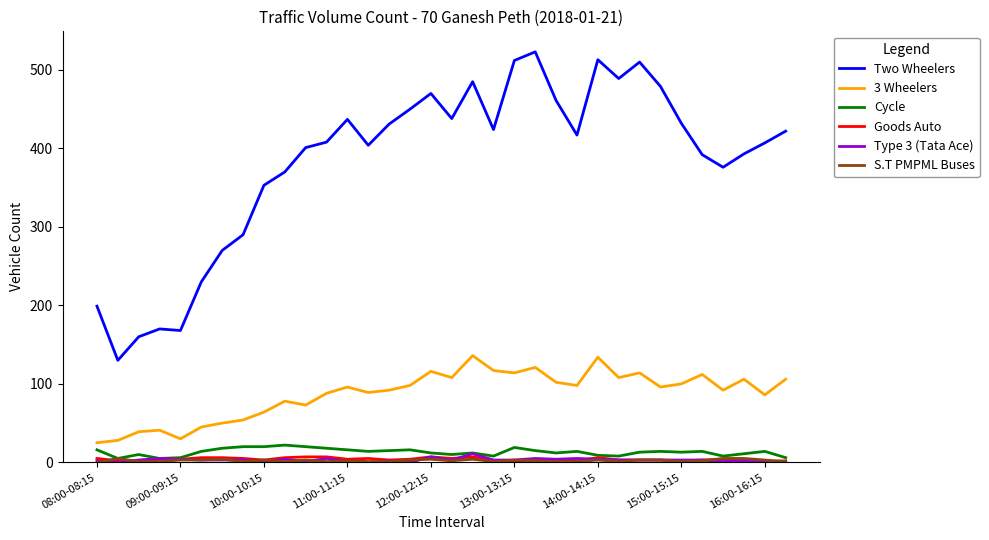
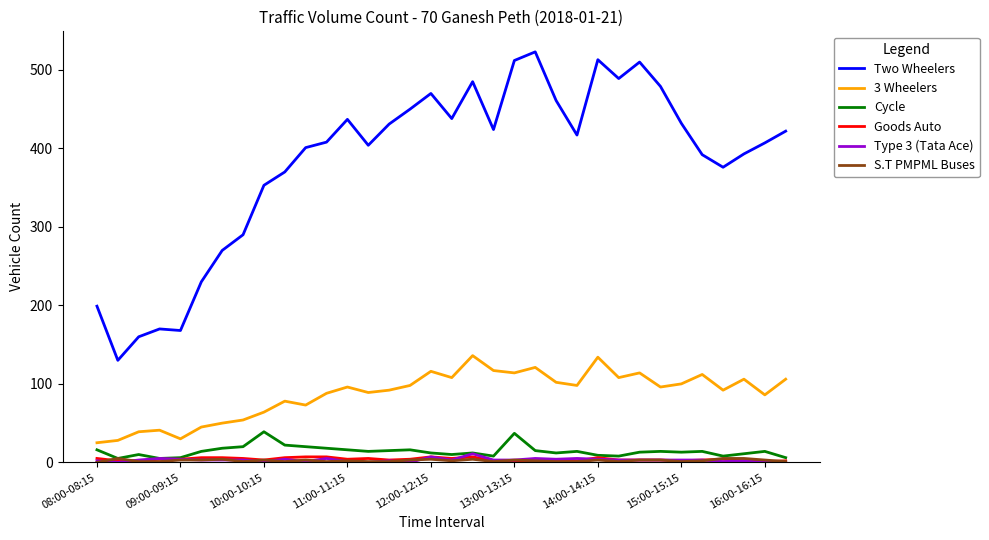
  {
    "Two Wheelers": {
      "08:00-08:15": 200,
      "09:00-09:15": 170,
      "10:00-10:15": 350,
      "11:00-11:15": 440,
      "12:00-12:15": 470,
      "13:00-13:15": 510,
      "14:00-14:15": 510,
      "15:00-15:15": 430,
      "16:00-16:15": 410
    },
    "3 Wheelers": {
      "08:00-08:15": 30,
      "09:00-09:15": 30,
      "10:00-10:15": 60,
      "11:00-11:15": 100,
      "12:00-12:15": 120,
      "13:00-13:15": 110,
      "14:00-14:15": 130,
      "15:00-15:15": 100,
      "16:00-16:15": 90
    },
    "Cycle": {
      "08:00-08:15": 20,
-     "10:00-10:15": 20,
+     "10:00-10:15": 40,
      "11:00-11:15": 20,
      "12:00-12:15": 10,
-     "13:00-13:15": 20,
+     "13:00-13:15": 40,
      "15:00-15:15": 10,
      "16:00-16:15": 10
    }
  }
